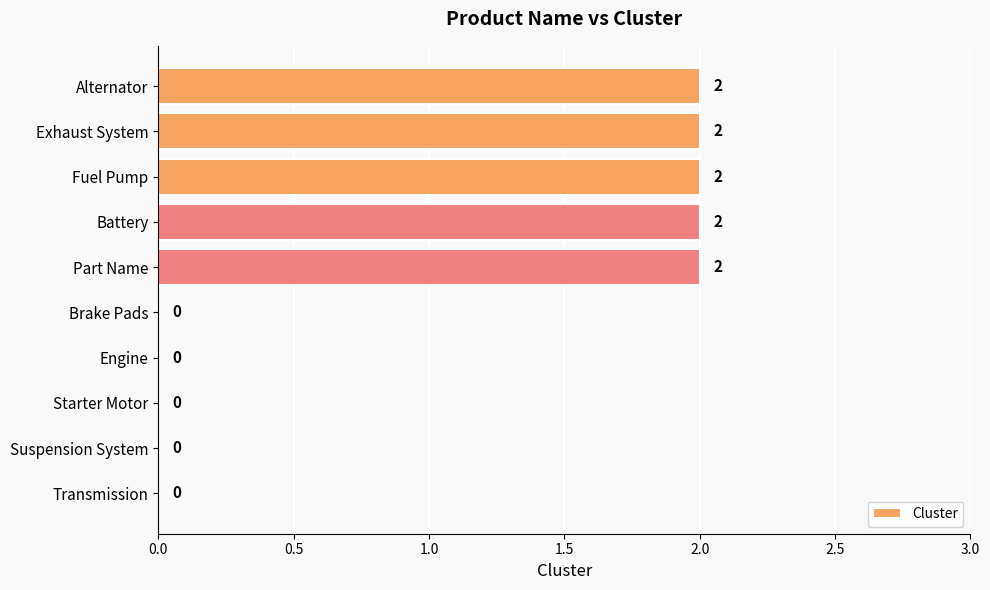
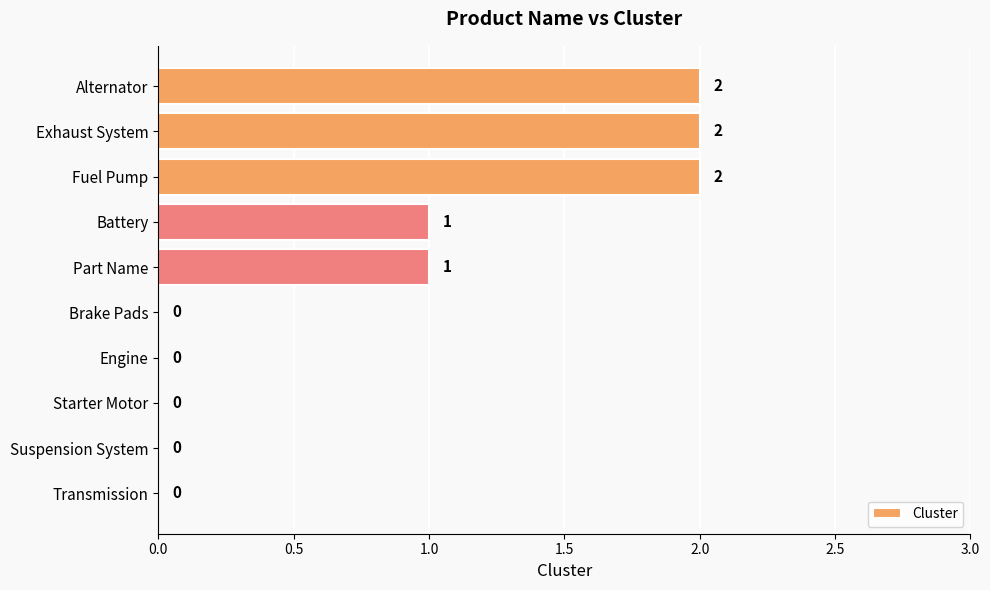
  {
    "Alternator": 2,
    "Exhaust System": 2,
    "Fuel Pump": 2,
-   "Battery": 2,
-   "Part Name": 2,
+   "Battery": 1,
+   "Part Name": 1,
    "Brake Pads": 0,
    "Engine": 0,
    "Starter Motor": 0,
    "Suspension System": 0,
    "Transmission": 0
  }
